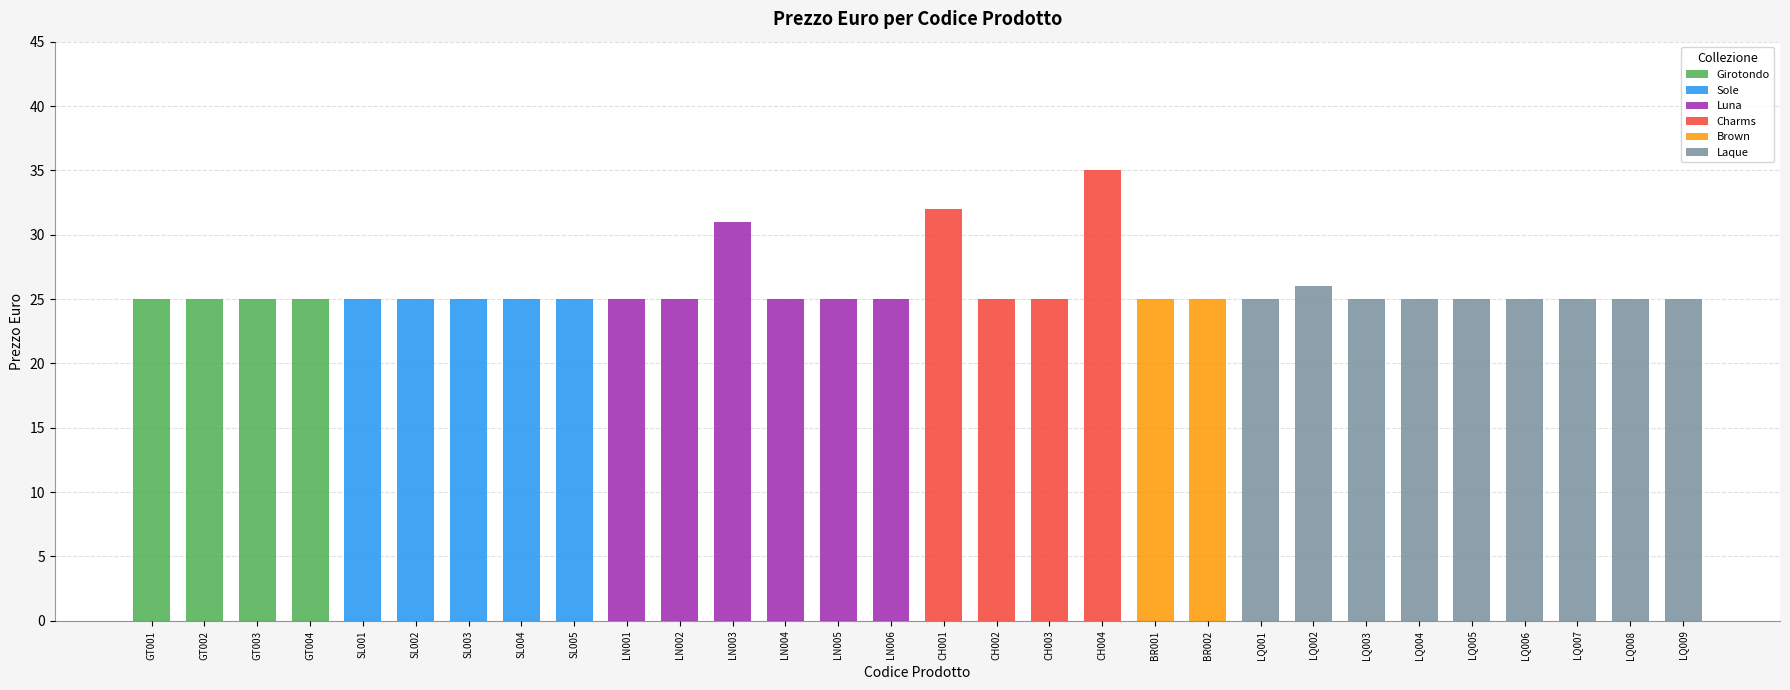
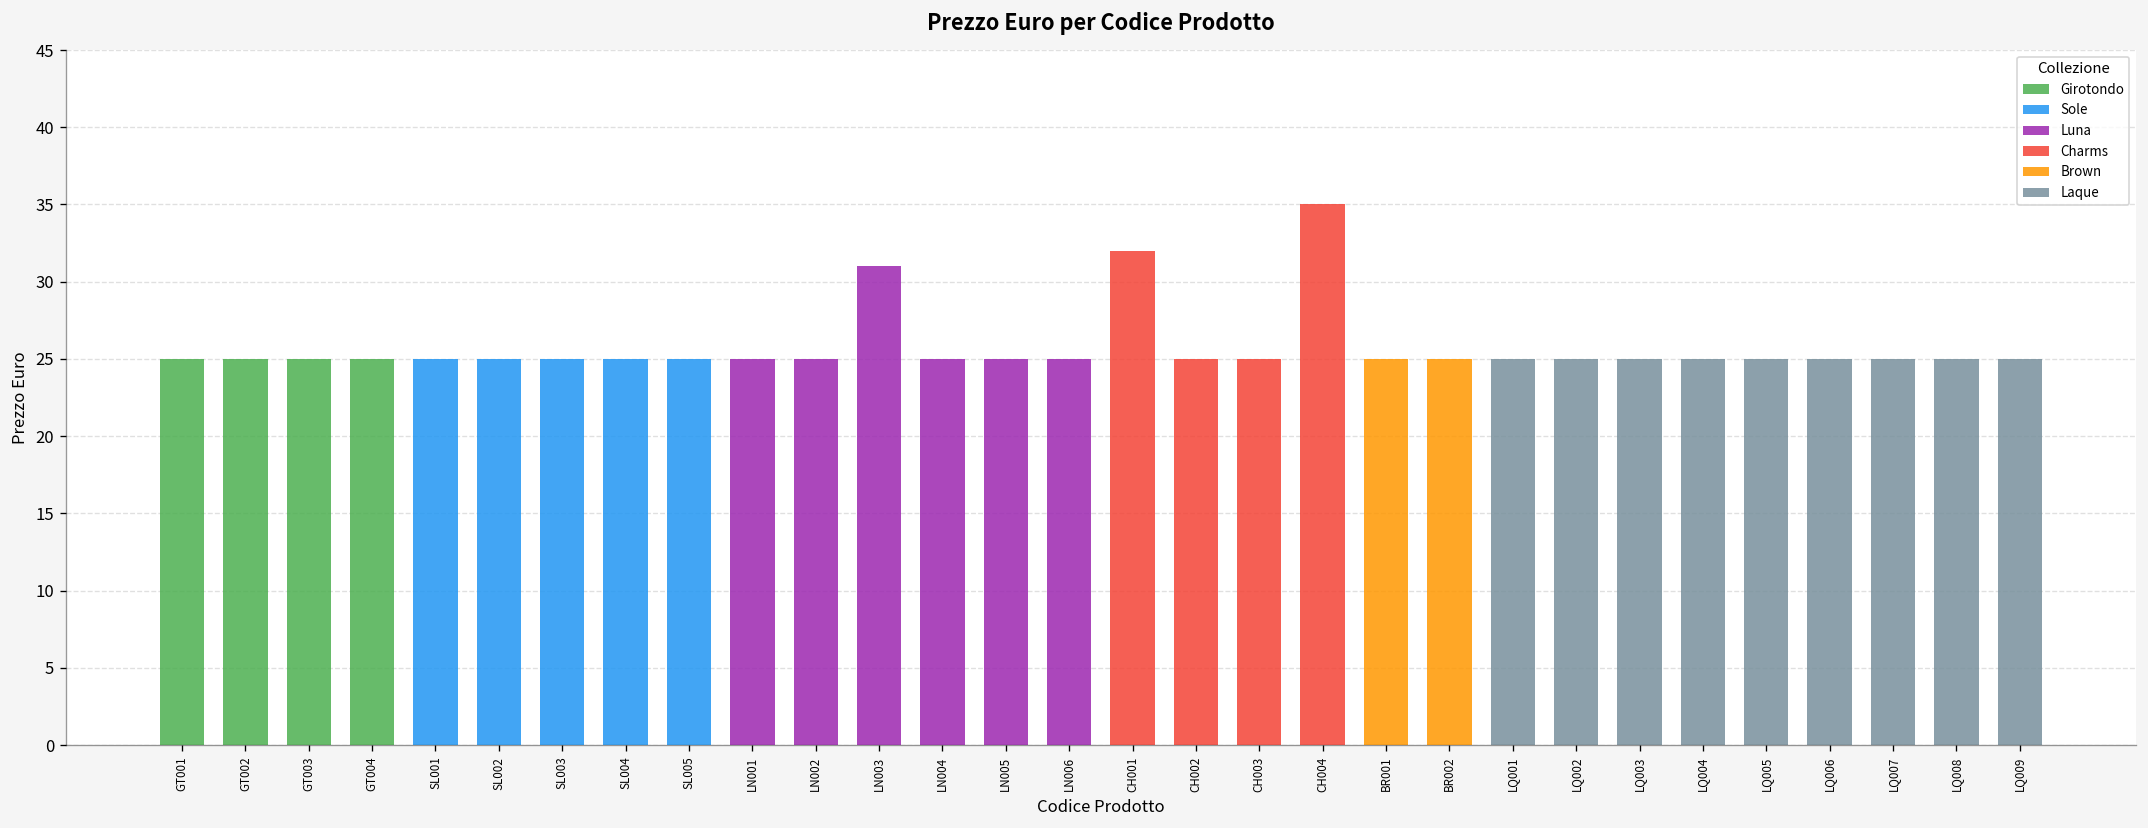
  {
    "GT001": 25,
    "GT002": 25,
    "GT003": 25,
    "GT004": 25,
    "SL001": 25,
    "SL002": 25,
    "SL003": 25,
    "SL004": 25,
    "SL005": 25,
    "LN001": 25,
    "LN002": 25,
    "LN003": 31,
    "LN004": 25,
    "LN005": 25,
    "LN006": 25,
    "CH001": 32,
    "CH002": 25,
    "CH003": 25,
    "CH004": 35,
    "BR001": 25,
    "BR002": 25,
    "LQ001": 25,
-   "LQ002": 26,
+   "LQ002": 25,
    "LQ003": 25,
    "LQ004": 25,
    "LQ005": 25,
    "LQ006": 25,
    "LQ007": 25,
    "LQ008": 25,
    "LQ009": 25
  }
